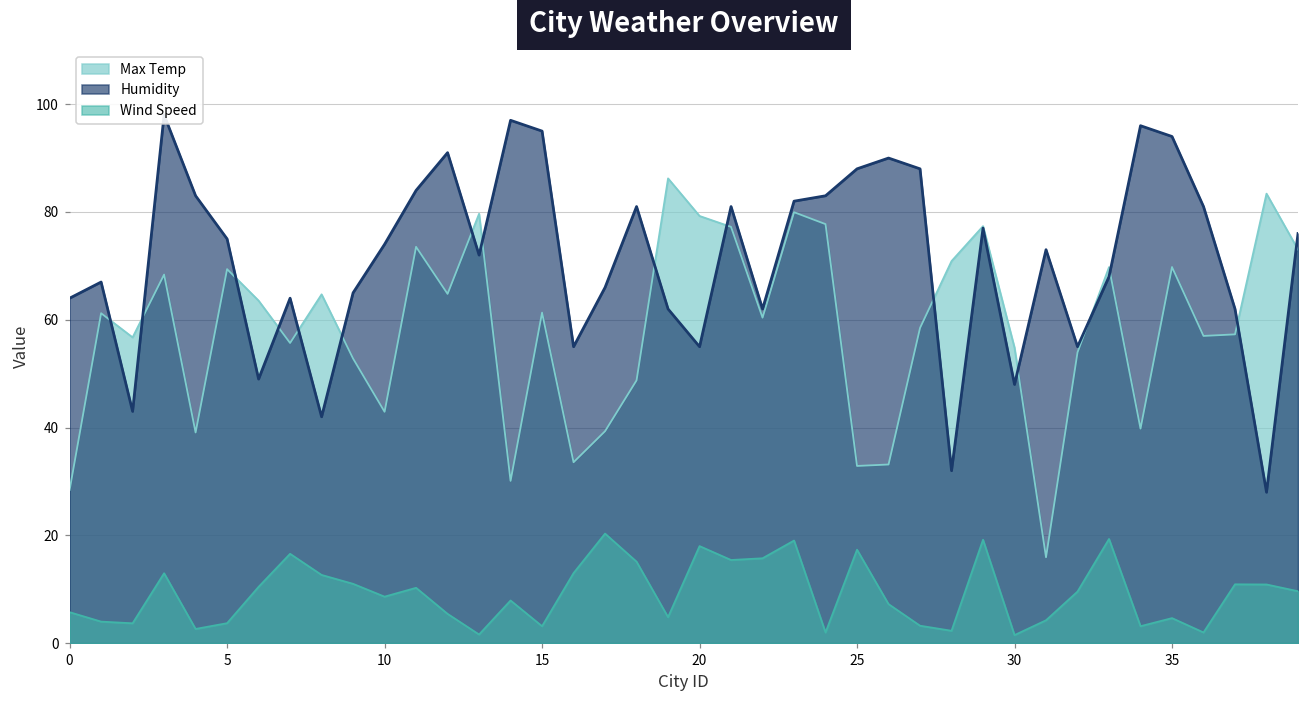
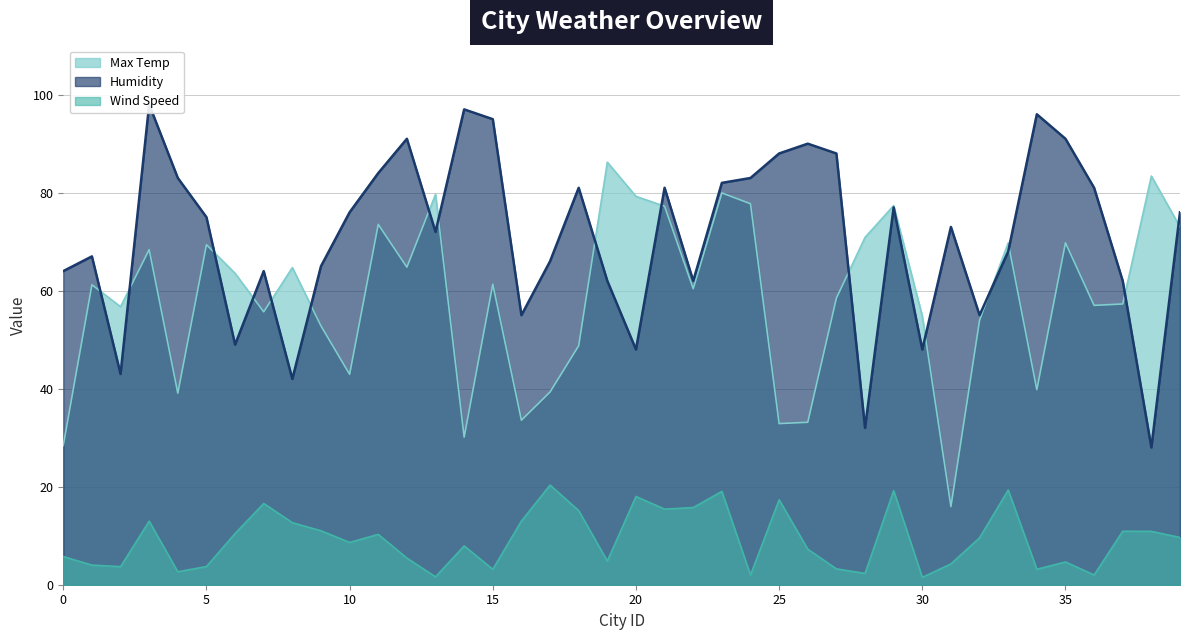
  {
    "Humidity": {
      "0": 64,
      "5": 75,
-     "10": 74,
+     "10": 76,
      "15": 95,
-     "20": 55,
+     "20": 48,
      "25": 88,
      "30": 48,
-     "35": 94
+     "35": 91
    }
  }
